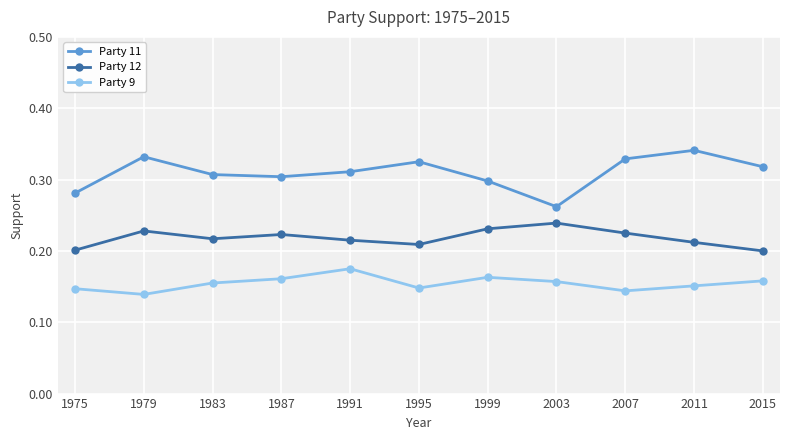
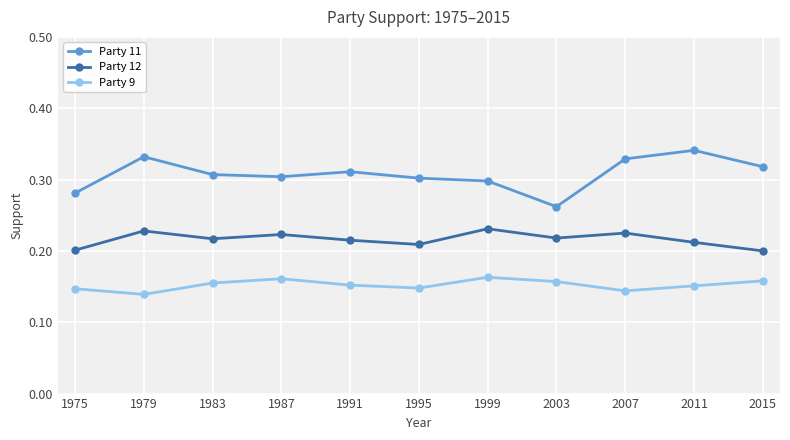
  {
    "Party 11": {
      "1975": 0.28,
      "1979": 0.33,
      "1983": 0.31,
      "1987": 0.30,
      "1991": 0.31,
-     "1995": 0.33,
+     "1995": 0.30,
      "1999": 0.30,
      "2003": 0.26,
      "2007": 0.33,
      "2011": 0.34,
      "2015": 0.32
    },
    "Party 12": {
      "1975": 0.20,
      "1979": 0.23,
      "1983": 0.22,
      "1987": 0.22,
      "1991": 0.22,
      "1995": 0.21,
      "1999": 0.23,
-     "2003": 0.24,
+     "2003": 0.22,
      "2007": 0.23,
      "2011": 0.21,
      "2015": 0.20
    },
    "Party 9": {
      "1975": 0.15,
      "1979": 0.14,
      "1983": 0.16,
      "1987": 0.16,
-     "1991": 0.18,
+     "1991": 0.15,
      "1995": 0.15,
      "1999": 0.16,
      "2003": 0.16,
      "2007": 0.14,
      "2011": 0.15,
      "2015": 0.16
    }
  }
